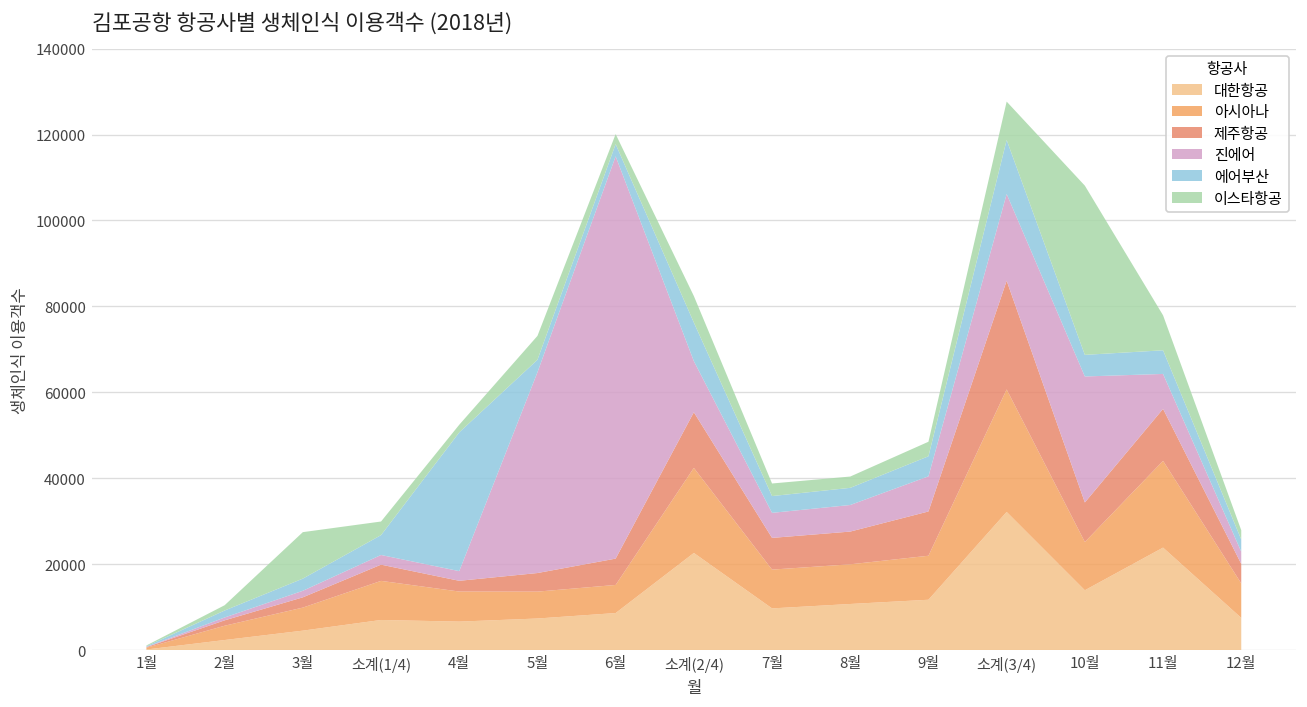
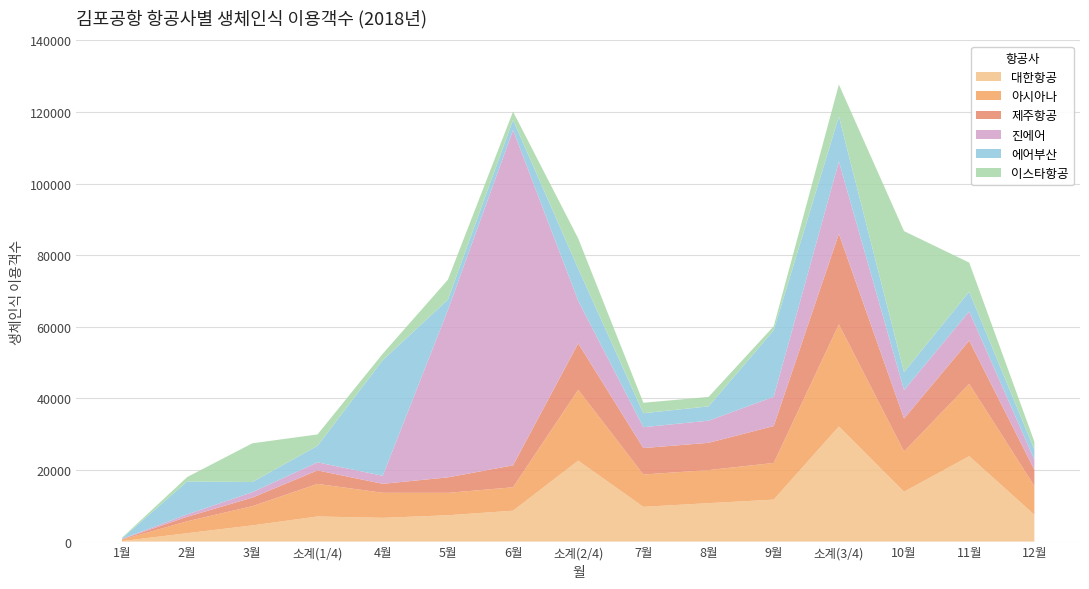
  {
    "진에어": {
      "3월": 2000,
      "소계(1/4)": 2000,
      "4월": 2000,
      "5월": 47000,
      "6월": 94000,
      "소계(2/4)": 12000,
      "7월": 6000,
      "8월": 6000,
      "9월": 8000,
      "소계(3/4)": 20000,
-     "10월": 29000,
+     "10월": 8000,
      "11월": 8000,
      "12월": 3000
    },
    "에어부산": {
-     "2월": 2000,
+     "2월": 9000,
      "3월": 3000,
      "소계(1/4)": 5000,
      "4월": 32000,
      "5월": 3000,
      "6월": 3000,
      "소계(2/4)": 9000,
      "7월": 4000,
      "8월": 4000,
-     "9월": 5000,
+     "9월": 19000,
      "소계(3/4)": 13000,
      "10월": 5000,
      "11월": 6000,
      "12월": 3000
    },
    "이스타항공": {
      "2월": 1000,
      "3월": 11000,
      "소계(1/4)": 3000,
      "4월": 2000,
      "5월": 6000,
      "6월": 2000,
-     "소계(2/4)": 6000,
+     "소계(2/4)": 8000,
      "7월": 3000,
      "8월": 3000,
-     "9월": 3000,
+     "9월": 1000,
      "소계(3/4)": 9000,
      "10월": 39000,
      "11월": 8000,
      "12월": 2000
    }
  }
